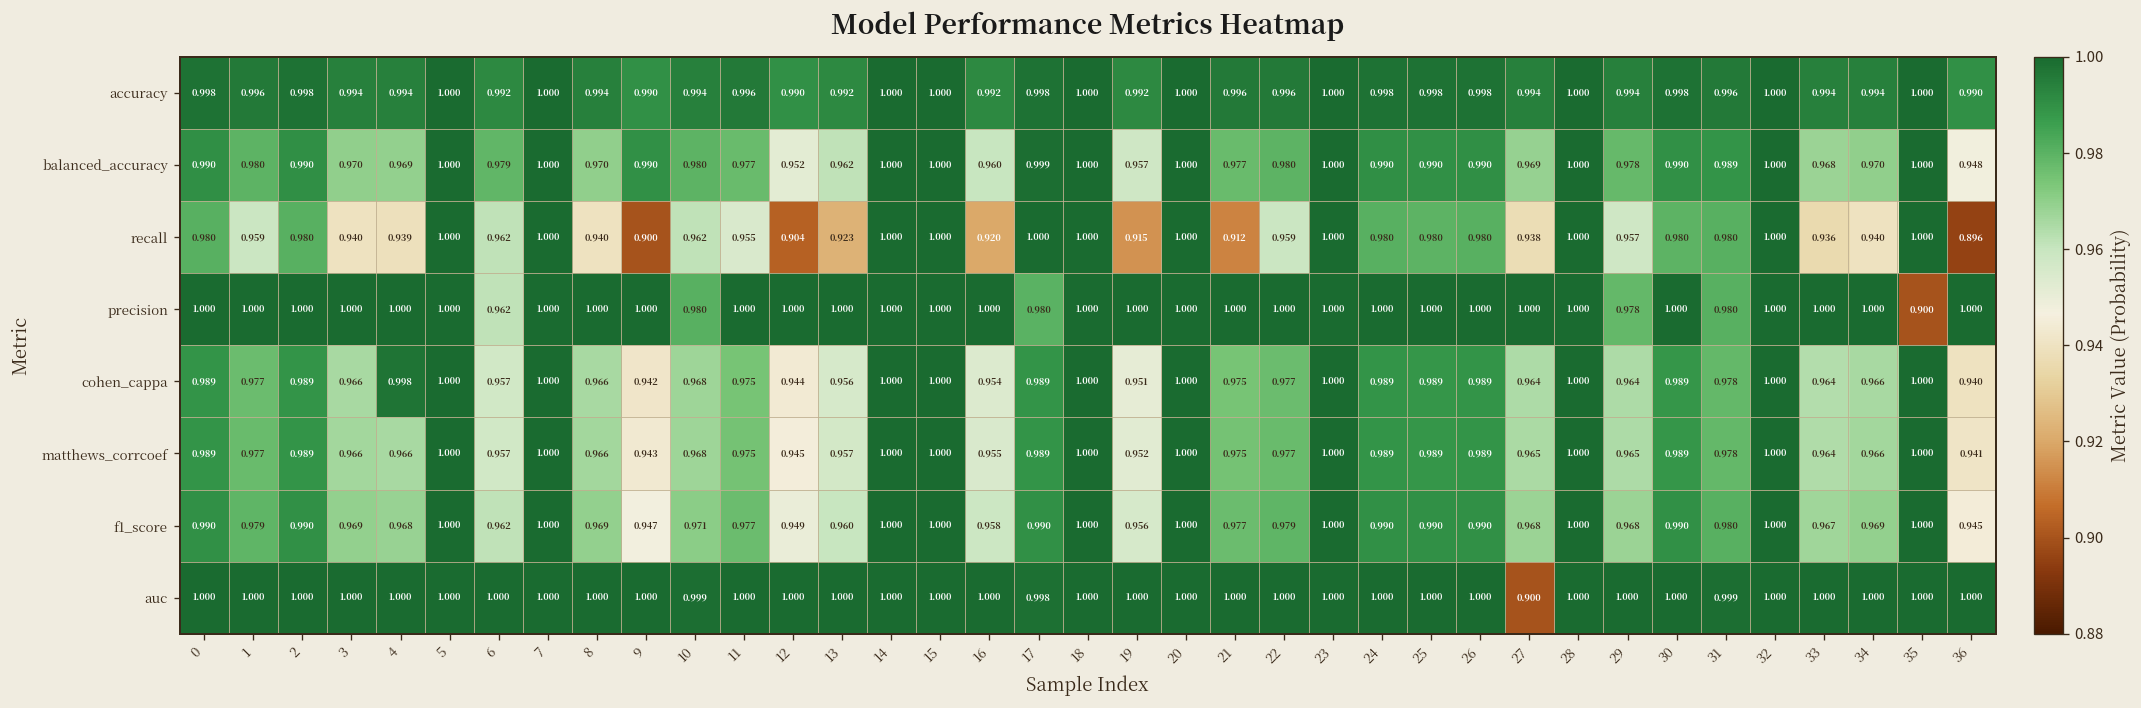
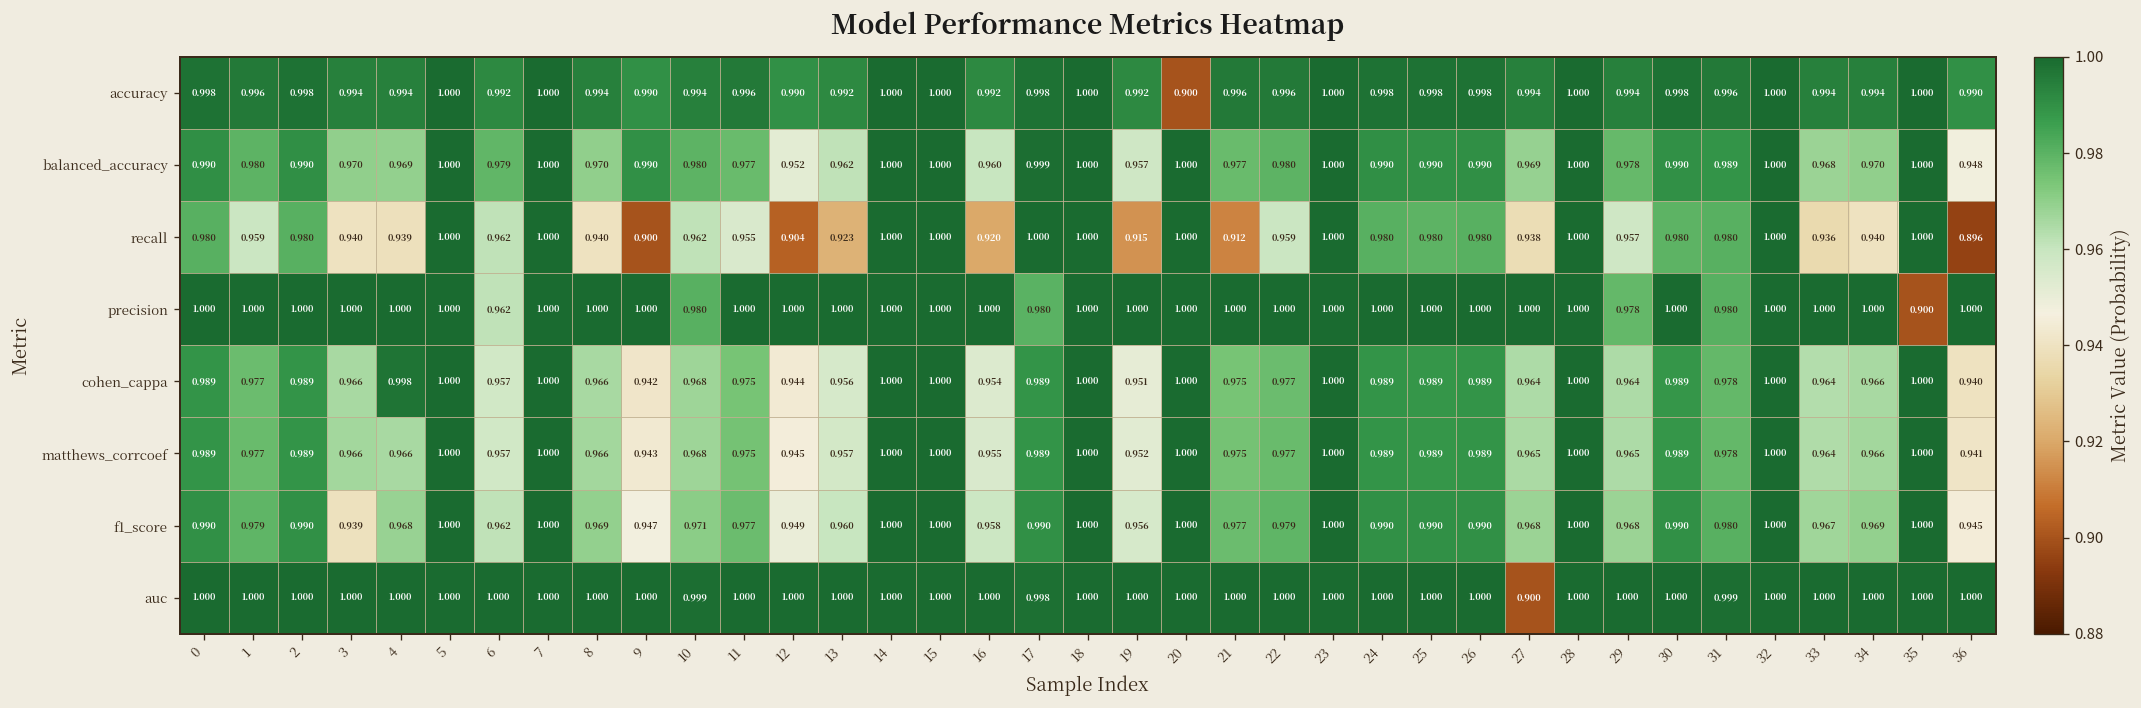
  {
    "accuracy": {
      "0": 0.998,
      "1": 0.996,
      "2": 0.998,
      "3": 0.994,
      "4": 0.994,
      "5": 1.000,
      "6": 0.992,
      "7": 1.000,
      "8": 0.994,
      "9": 0.990,
      "10": 0.994,
      "11": 0.996,
      "12": 0.990,
      "13": 0.992,
      "14": 1.000,
      "15": 1.000,
      "16": 0.992,
      "17": 0.998,
      "18": 1.000,
      "19": 0.992,
-     "20": 1.000,
+     "20": 0.900,
      "21": 0.996,
      "22": 0.996,
      "23": 1.000,
      "24": 0.998,
      "25": 0.998,
      "26": 0.998,
      "27": 0.994,
      "28": 1.000,
      "29": 0.994,
      "30": 0.998,
      "31": 0.996,
      "32": 1.000,
      "33": 0.994,
      "34": 0.994,
      "35": 1.000,
      "36": 0.990
    },
    "f1_score": {
      "0": 0.990,
      "1": 0.979,
      "2": 0.990,
-     "3": 0.969,
+     "3": 0.939,
      "4": 0.968,
      "5": 1.000,
      "6": 0.962,
      "7": 1.000,
      "8": 0.969,
      "9": 0.947,
      "10": 0.971,
      "11": 0.977,
      "12": 0.949,
      "13": 0.960,
      "14": 1.000,
      "15": 1.000,
      "16": 0.958,
      "17": 0.990,
      "18": 1.000,
      "19": 0.956,
      "20": 1.000,
      "21": 0.977,
      "22": 0.979,
      "23": 1.000,
      "24": 0.990,
      "25": 0.990,
      "26": 0.990,
      "27": 0.968,
      "28": 1.000,
      "29": 0.968,
      "30": 0.990,
      "31": 0.980,
      "32": 1.000,
      "33": 0.967,
      "34": 0.969,
      "35": 1.000,
      "36": 0.945
    }
  }
